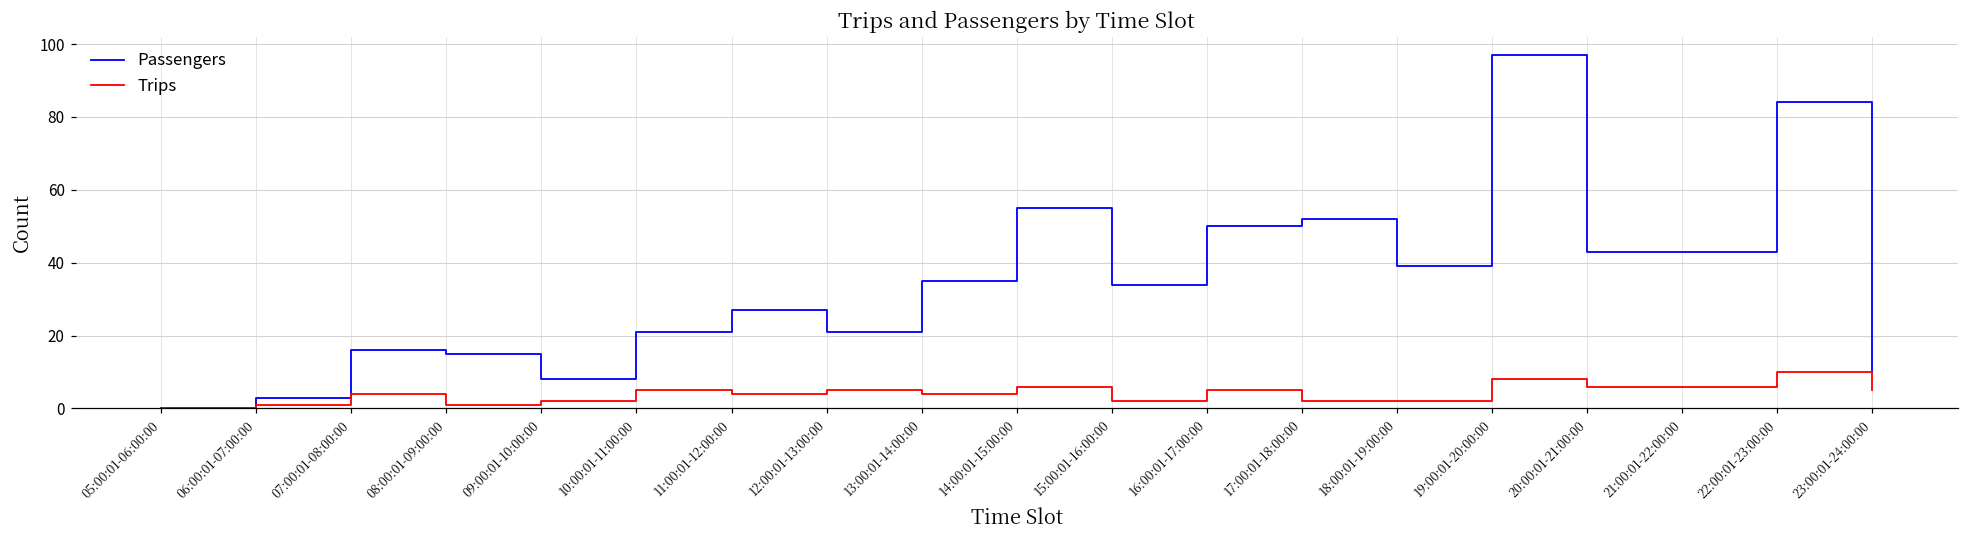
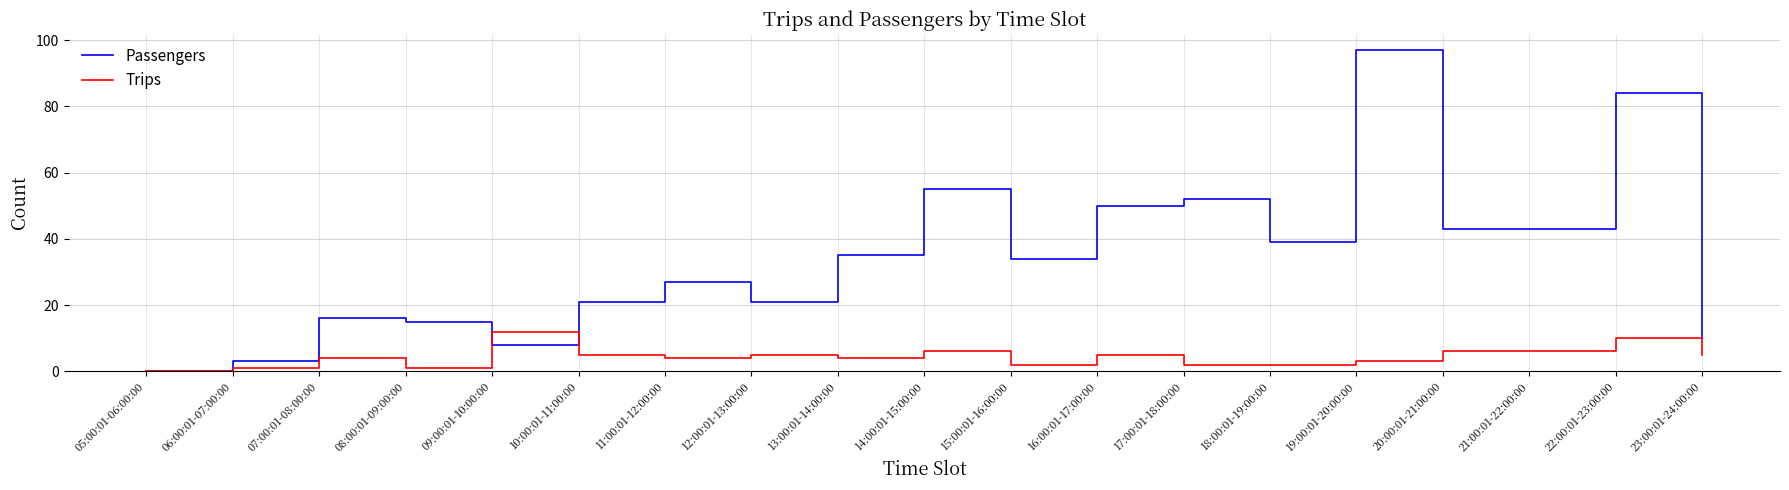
  {
    "Passengers": {
      "06:00:01-07:00:00": 3,
      "07:00:01-08:00:00": 16,
      "08:00:01-09:00:00": 15,
      "09:00:01-10:00:00": 8,
      "10:00:01-11:00:00": 21,
      "11:00:01-12:00:00": 27,
      "12:00:01-13:00:00": 21,
      "13:00:01-14:00:00": 35,
      "14:00:01-15:00:00": 55,
      "15:00:01-16:00:00": 34,
      "16:00:01-17:00:00": 50,
      "17:00:01-18:00:00": 52,
      "18:00:01-19:00:00": 39,
      "19:00:01-20:00:00": 97,
      "20:00:01-21:00:00": 43,
      "21:00:01-22:00:00": 43,
      "22:00:01-23:00:00": 84,
      "23:00:01-24:00:00": 10
    },
    "Trips": {
      "06:00:01-07:00:00": 1,
      "07:00:01-08:00:00": 4,
      "08:00:01-09:00:00": 1,
-     "09:00:01-10:00:00": 2,
+     "09:00:01-10:00:00": 12,
      "10:00:01-11:00:00": 5,
      "11:00:01-12:00:00": 4,
      "12:00:01-13:00:00": 5,
      "13:00:01-14:00:00": 4,
      "14:00:01-15:00:00": 6,
      "15:00:01-16:00:00": 2,
      "16:00:01-17:00:00": 5,
      "17:00:01-18:00:00": 2,
      "18:00:01-19:00:00": 2,
-     "19:00:01-20:00:00": 8,
+     "19:00:01-20:00:00": 3,
      "20:00:01-21:00:00": 6,
      "21:00:01-22:00:00": 6,
      "22:00:01-23:00:00": 10,
      "23:00:01-24:00:00": 5
    }
  }
